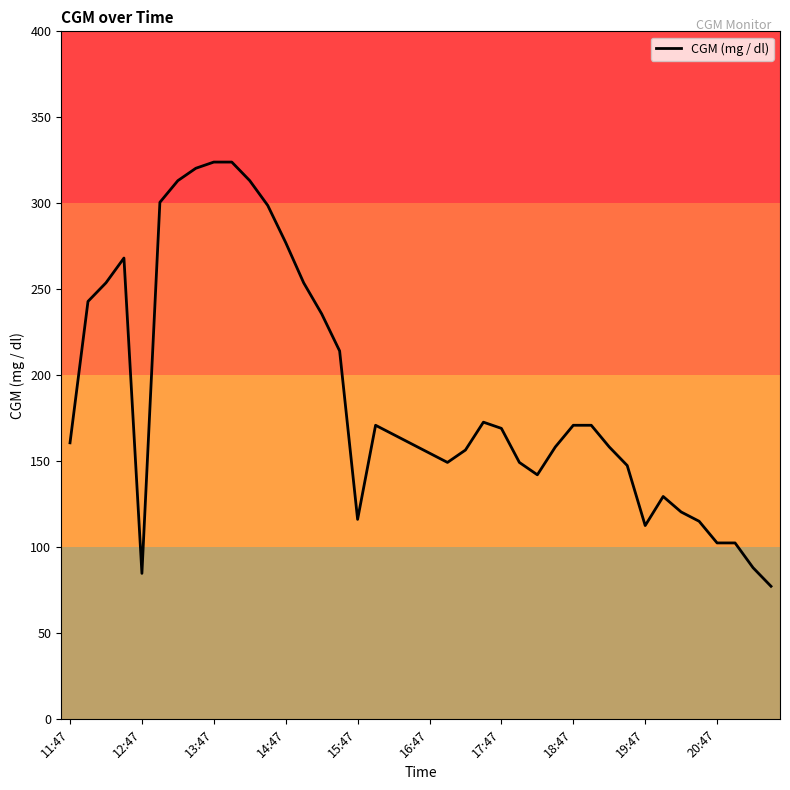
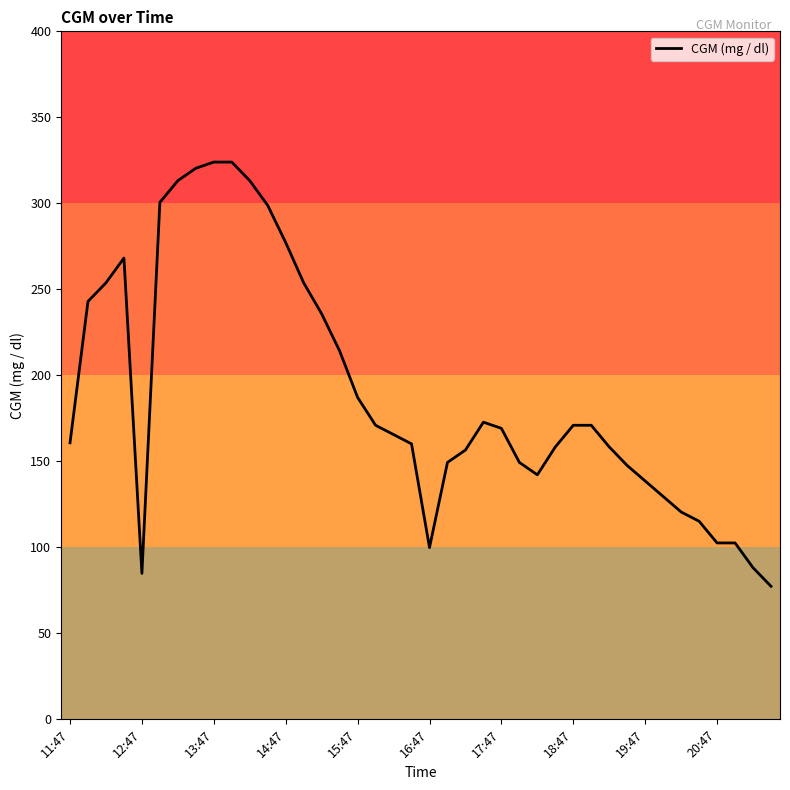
  {
    "11:47": 161,
    "12:47": 85,
    "13:47": 324,
    "14:47": 277,
-   "15:47": 116,
-   "16:47": 155,
+   "15:47": 187,
+   "16:47": 100,
    "17:47": 169,
    "18:47": 171,
-   "19:47": 113,
+   "19:47": 139,
    "20:47": 103
  }
